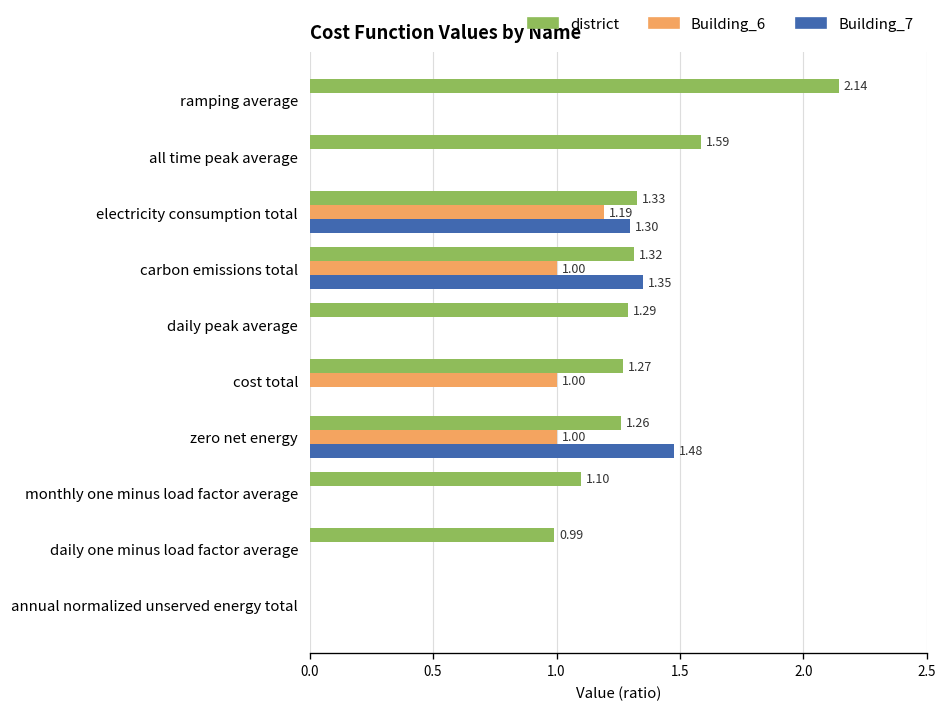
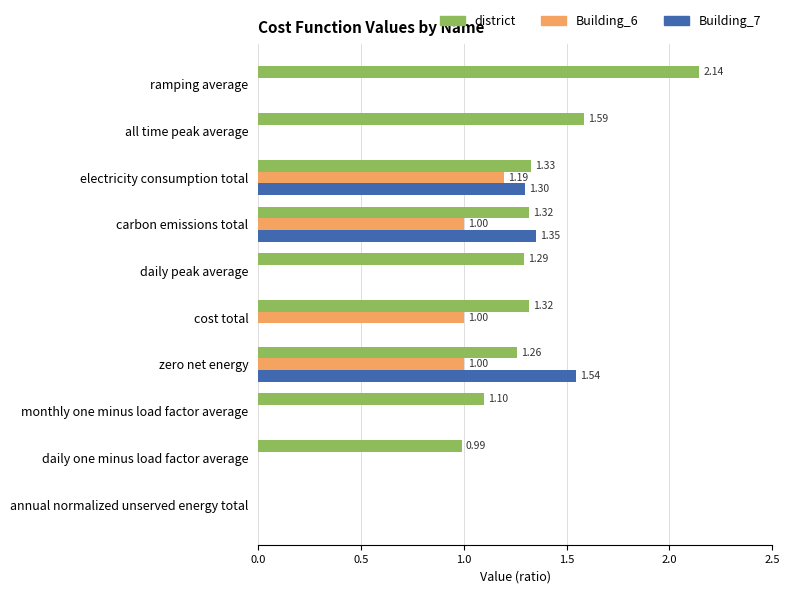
  {
    "district": {
      "ramping average": 2.14,
      "all time peak average": 1.59,
      "electricity consumption total": 1.33,
      "carbon emissions total": 1.32,
      "daily peak average": 1.29,
-     "cost total": 1.27,
+     "cost total": 1.32,
      "zero net energy": 1.26,
      "monthly one minus load factor average": 1.10,
      "daily one minus load factor average": 0.99
    },
    "Building_6": {
      "electricity consumption total": 1.19,
      "carbon emissions total": 1.00,
      "cost total": 1.00,
      "zero net energy": 1.00
    },
    "Building_7": {
      "electricity consumption total": 1.30,
      "carbon emissions total": 1.35,
-     "zero net energy": 1.48
+     "zero net energy": 1.54
    }
  }
